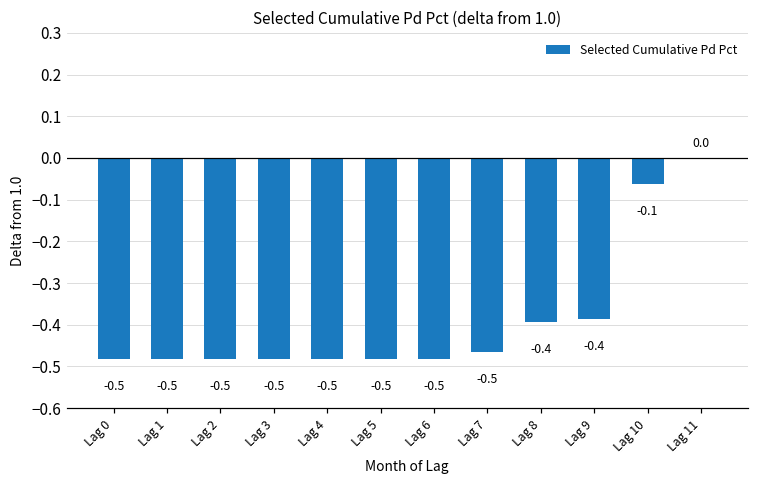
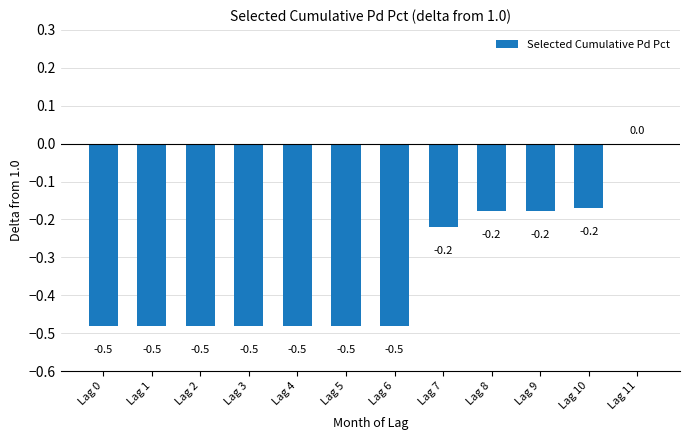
  {
    "Lag 0": -0.5,
    "Lag 1": -0.5,
    "Lag 2": -0.5,
    "Lag 3": -0.5,
    "Lag 4": -0.5,
    "Lag 5": -0.5,
    "Lag 6": -0.5,
-   "Lag 7": -0.5,
-   "Lag 8": -0.4,
-   "Lag 9": -0.4,
-   "Lag 10": -0.1,
+   "Lag 7": -0.2,
+   "Lag 8": -0.2,
+   "Lag 9": -0.2,
+   "Lag 10": -0.2,
    "Lag 11": 0.0
  }
